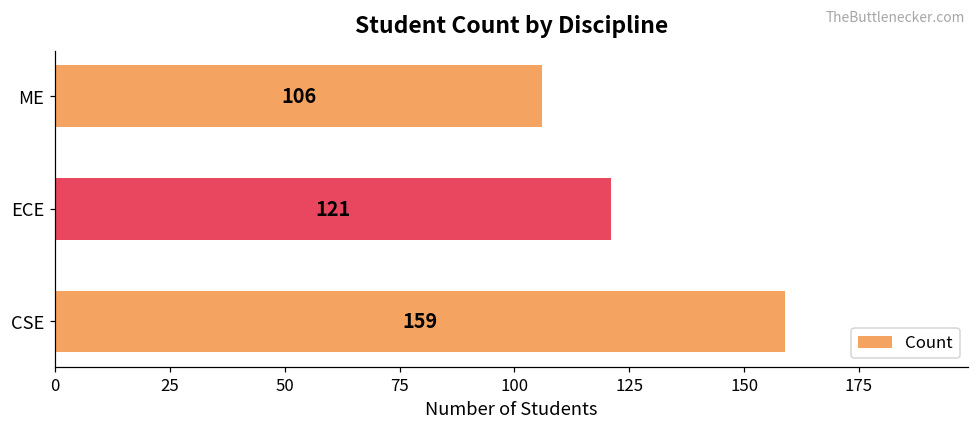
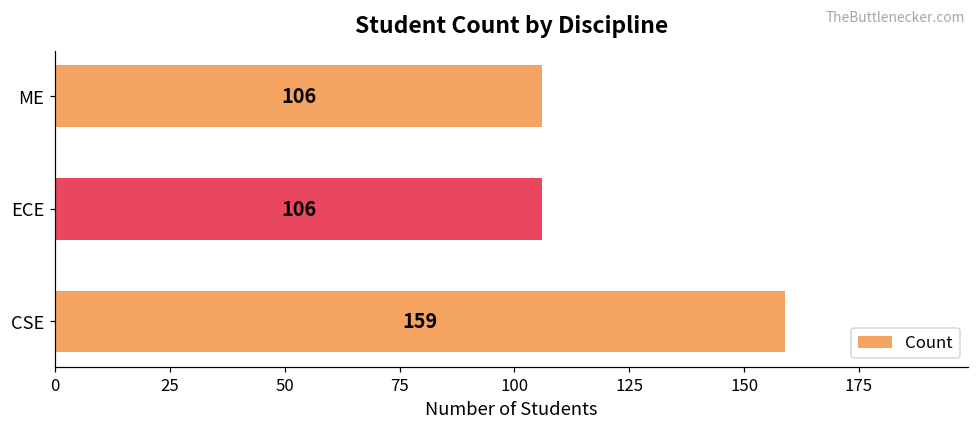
  {
    "ME": 106,
-   "ECE": 121,
+   "ECE": 106,
    "CSE": 159
  }
